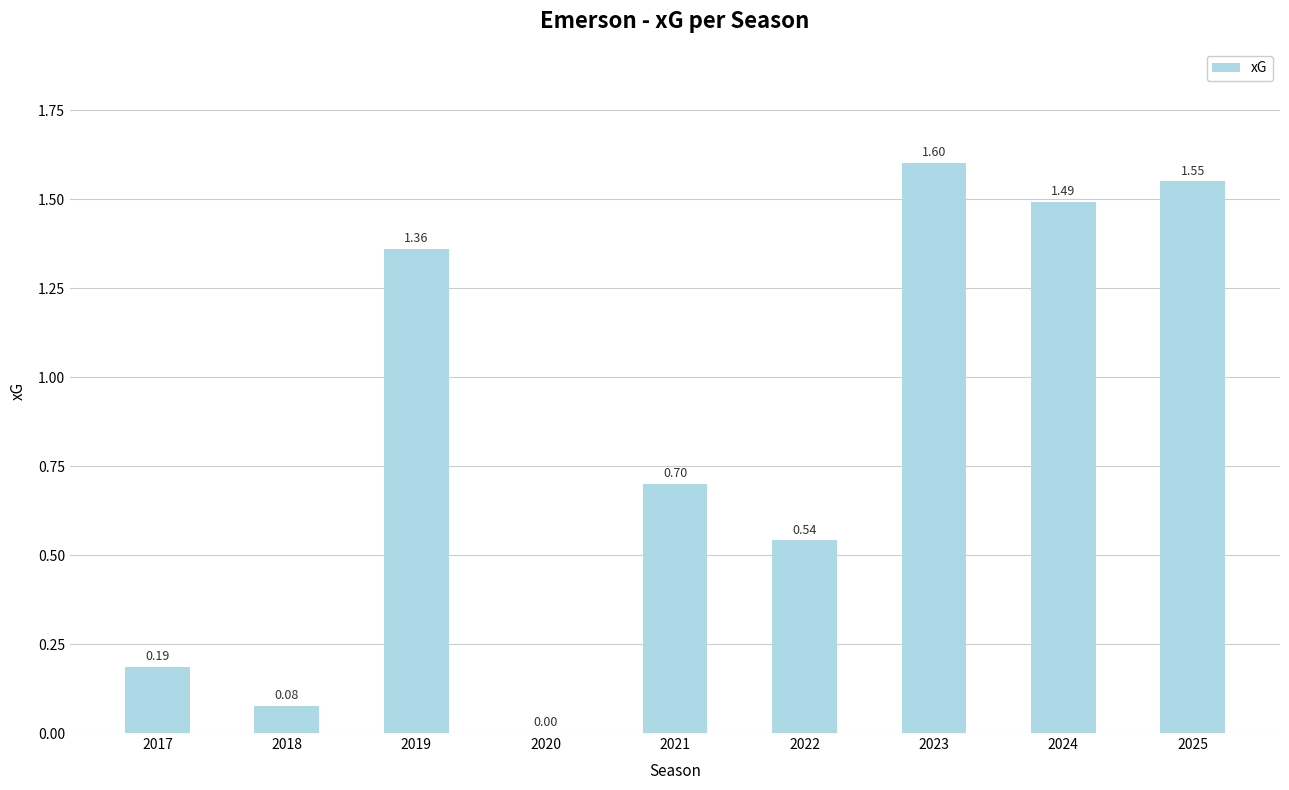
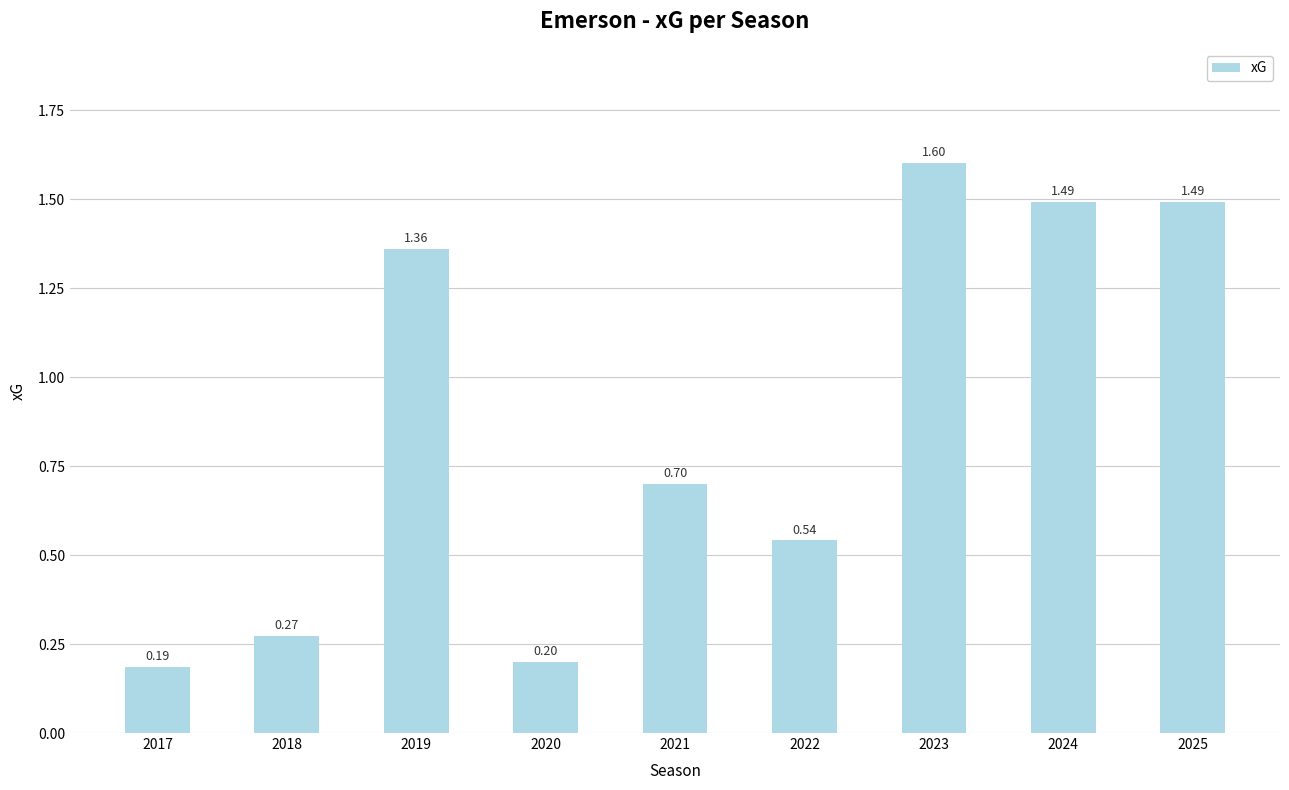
  {
    "2017": 0.19,
-   "2018": 0.08,
+   "2018": 0.27,
    "2019": 1.36,
-   "2020": 0.00,
+   "2020": 0.20,
    "2021": 0.70,
    "2022": 0.54,
    "2023": 1.60,
    "2024": 1.49,
-   "2025": 1.55
+   "2025": 1.49
  }
